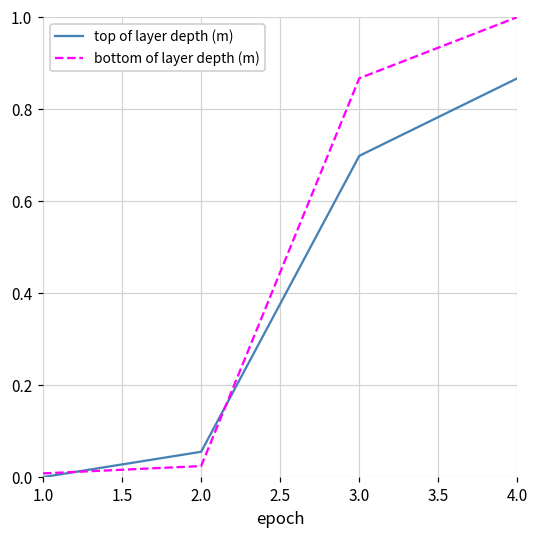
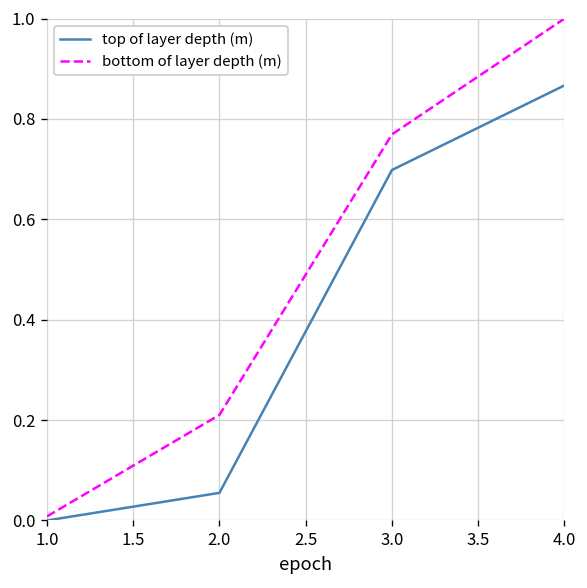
  {
    "top of layer depth (m)": {
      "1.0": 0.00,
      "2.0": 0.06,
      "3.0": 0.70,
      "4.0": 0.87
    },
    "bottom of layer depth (m)": {
      "1.0": 0.01,
-     "2.0": 0.02,
-     "3.0": 0.87,
+     "2.0": 0.21,
+     "3.0": 0.77,
      "4.0": 1.00
    }
  }
